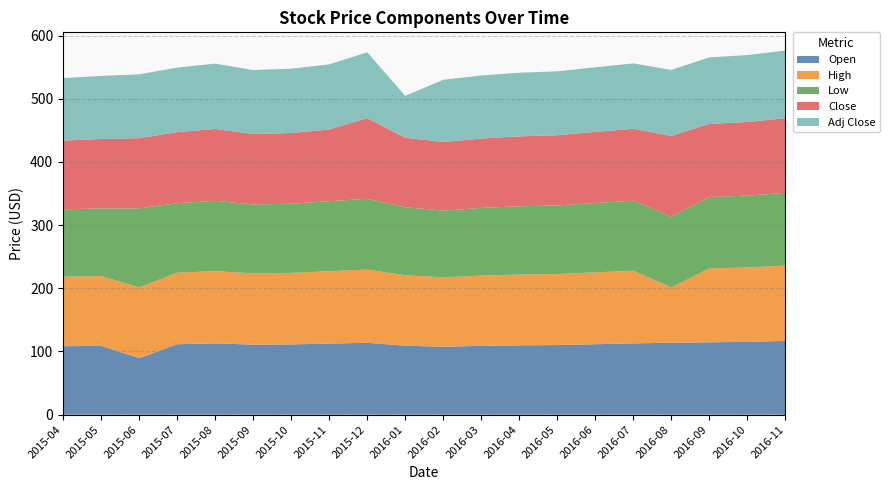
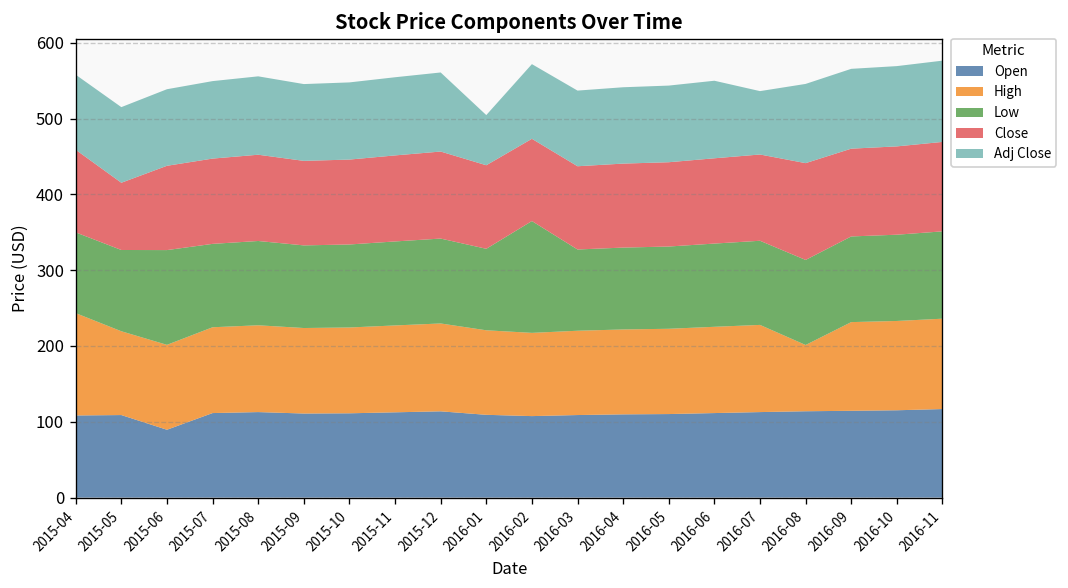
  {
    "Open": {
      "2015-04": 110,
      "2015-05": 110,
      "2015-06": 90,
      "2015-07": 110,
      "2015-08": 110,
      "2015-09": 110,
      "2015-10": 110,
      "2015-11": 110,
      "2015-12": 110,
      "2016-01": 110,
      "2016-02": 110,
      "2016-03": 110,
      "2016-04": 110,
      "2016-05": 110,
      "2016-06": 110,
      "2016-07": 110,
      "2016-08": 110,
      "2016-09": 110,
      "2016-10": 120,
      "2016-11": 120
    },
    "High": {
-     "2015-04": 110,
+     "2015-04": 140,
      "2015-05": 110,
      "2015-06": 110,
      "2015-07": 110,
      "2015-08": 110,
      "2015-09": 110,
      "2015-10": 110,
      "2015-11": 110,
      "2015-12": 120,
      "2016-01": 110,
      "2016-02": 110,
      "2016-03": 110,
      "2016-04": 110,
      "2016-05": 110,
      "2016-06": 110,
      "2016-07": 120,
      "2016-08": 90,
      "2016-09": 120,
      "2016-10": 120,
      "2016-11": 120
    },
    "Low": {
      "2015-04": 110,
      "2015-05": 110,
      "2015-06": 130,
      "2015-07": 110,
      "2015-08": 110,
      "2015-09": 110,
      "2015-10": 110,
      "2015-11": 110,
      "2015-12": 110,
      "2016-01": 110,
-     "2016-02": 110,
+     "2016-02": 150,
      "2016-03": 110,
      "2016-04": 110,
      "2016-05": 110,
      "2016-06": 110,
      "2016-07": 110,
      "2016-08": 110,
      "2016-09": 110,
      "2016-10": 110,
      "2016-11": 120
    },
    "Close": {
      "2015-04": 110,
-     "2015-05": 110,
+     "2015-05": 90,
      "2015-06": 110,
      "2015-07": 110,
      "2015-08": 110,
      "2015-09": 110,
      "2015-10": 110,
      "2015-11": 110,
-     "2015-12": 130,
+     "2015-12": 110,
      "2016-01": 110,
      "2016-02": 110,
      "2016-03": 110,
      "2016-04": 110,
      "2016-05": 110,
      "2016-06": 110,
      "2016-07": 110,
      "2016-08": 130,
      "2016-09": 120,
      "2016-10": 120,
      "2016-11": 120
    },
    "Adj Close": {
      "2015-04": 100,
      "2015-05": 100,
      "2015-06": 100,
      "2015-07": 100,
      "2015-08": 100,
      "2015-09": 100,
      "2015-10": 100,
      "2015-11": 100,
      "2015-12": 100,
      "2016-01": 70,
      "2016-02": 100,
      "2016-03": 100,
      "2016-04": 100,
      "2016-05": 100,
      "2016-06": 100,
-     "2016-07": 100,
+     "2016-07": 80,
      "2016-08": 100,
      "2016-09": 110,
      "2016-10": 110,
      "2016-11": 110
    }
  }
